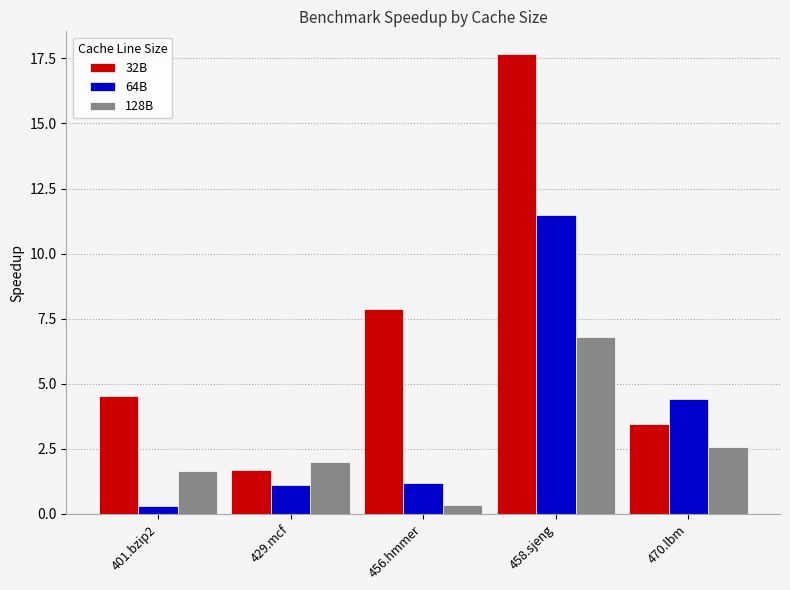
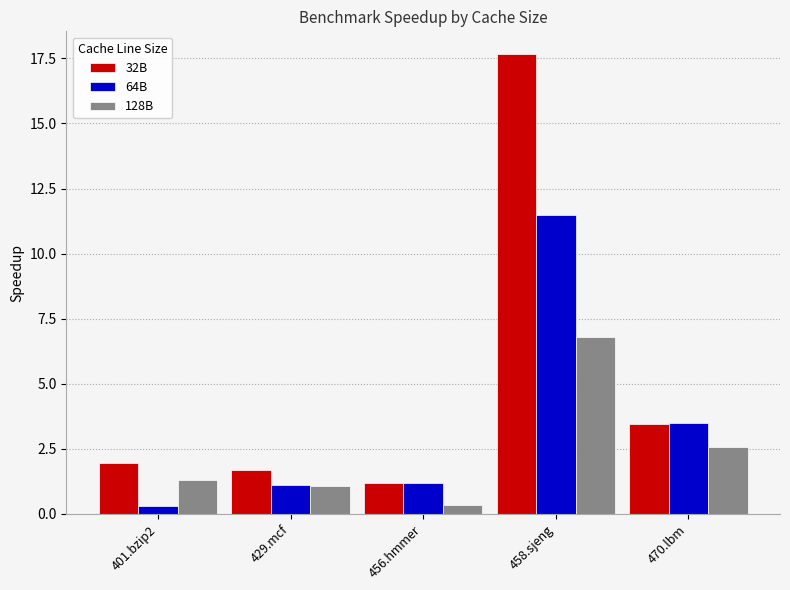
  {
    "32B": {
-     "401.bzip2": 4.5,
+     "401.bzip2": 2.0,
      "429.mcf": 1.7,
-     "456.hmmer": 7.9,
+     "456.hmmer": 1.2,
      "458.sjeng": 17.7,
      "470.lbm": 3.4
    },
    "64B": {
      "401.bzip2": 0.3,
      "429.mcf": 1.1,
      "456.hmmer": 1.2,
      "458.sjeng": 11.5,
-     "470.lbm": 4.4
+     "470.lbm": 3.5
    },
    "128B": {
-     "401.bzip2": 1.7,
-     "429.mcf": 2.0,
+     "401.bzip2": 1.3,
+     "429.mcf": 1.1,
      "456.hmmer": 0.3,
      "458.sjeng": 6.8,
      "470.lbm": 2.6
    }
  }
